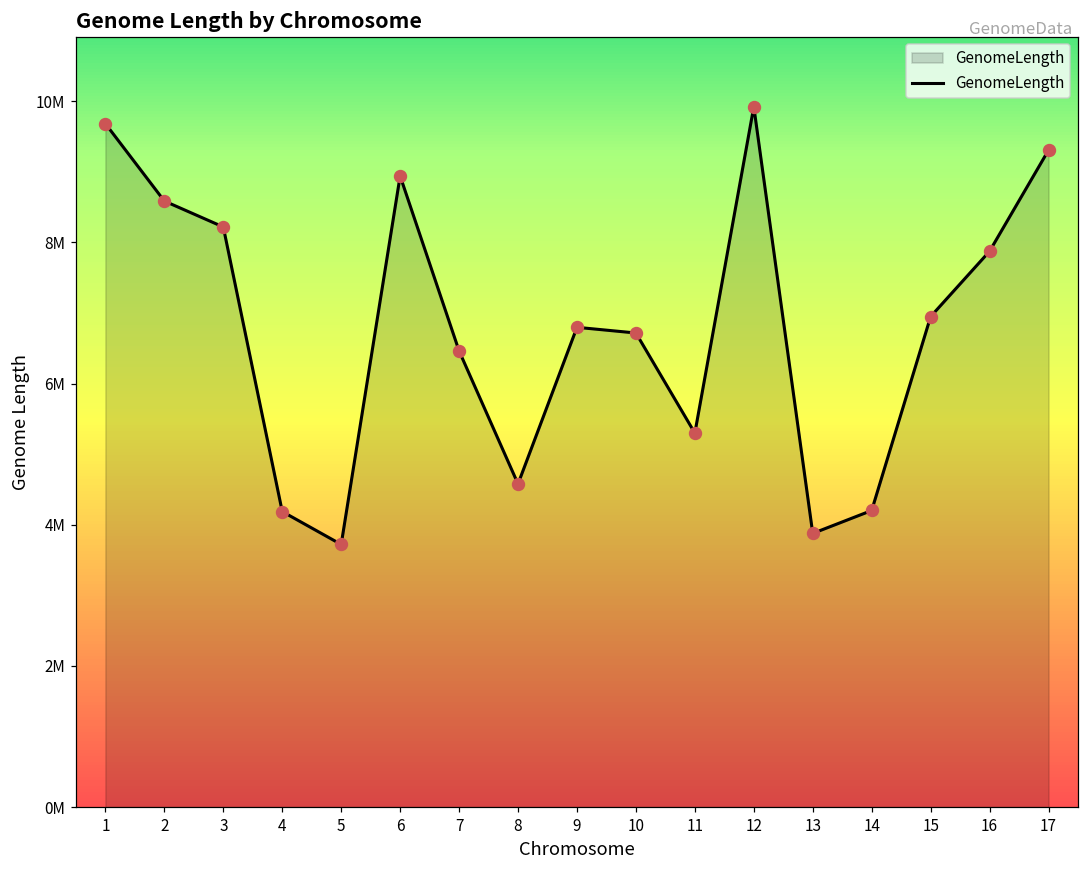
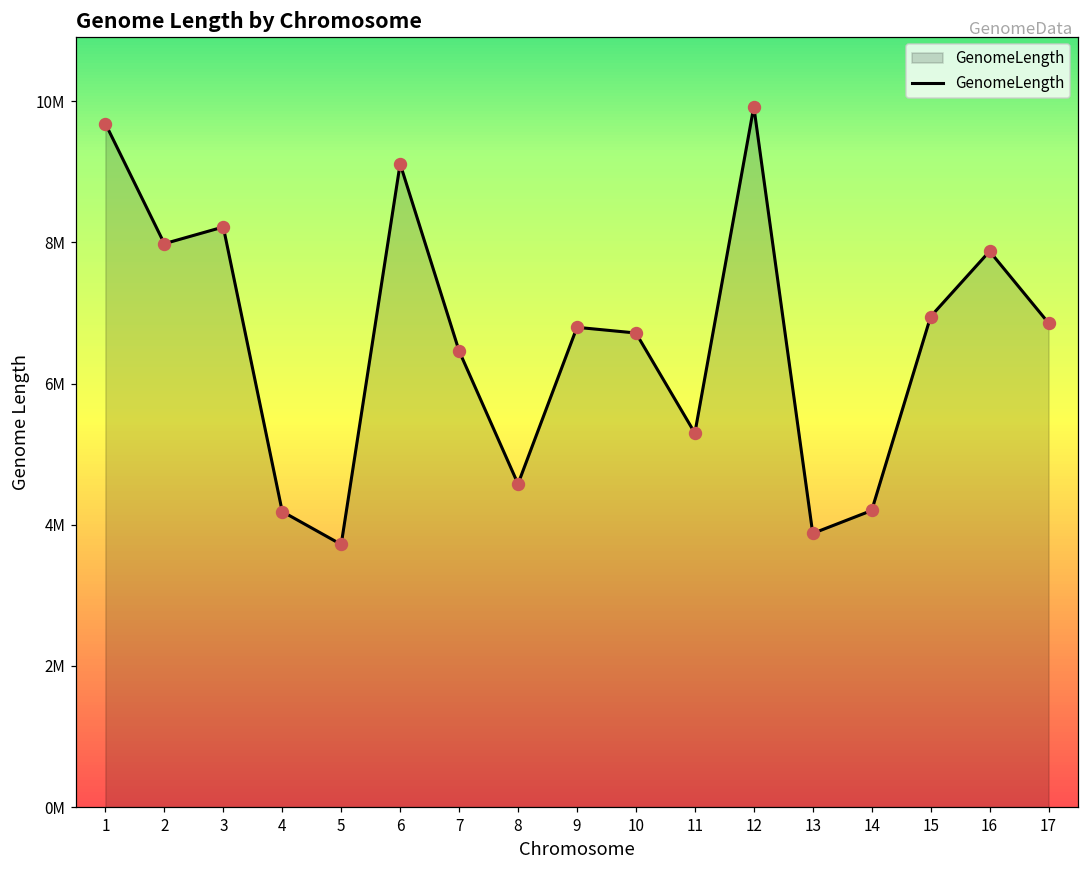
  {
    "1": 9700000,
-   "2": 8600000,
+   "2": 8000000,
    "3": 8200000,
    "4": 4200000,
    "5": 3700000,
-   "6": 8900000,
+   "6": 9100000,
    "7": 6500000,
    "8": 4600000,
    "9": 6800000,
    "10": 6700000,
    "11": 5300000,
    "12": 9900000,
    "13": 3900000,
    "14": 4200000,
    "15": 6900000,
    "16": 7900000,
-   "17": 9300000
+   "17": 6900000
  }
